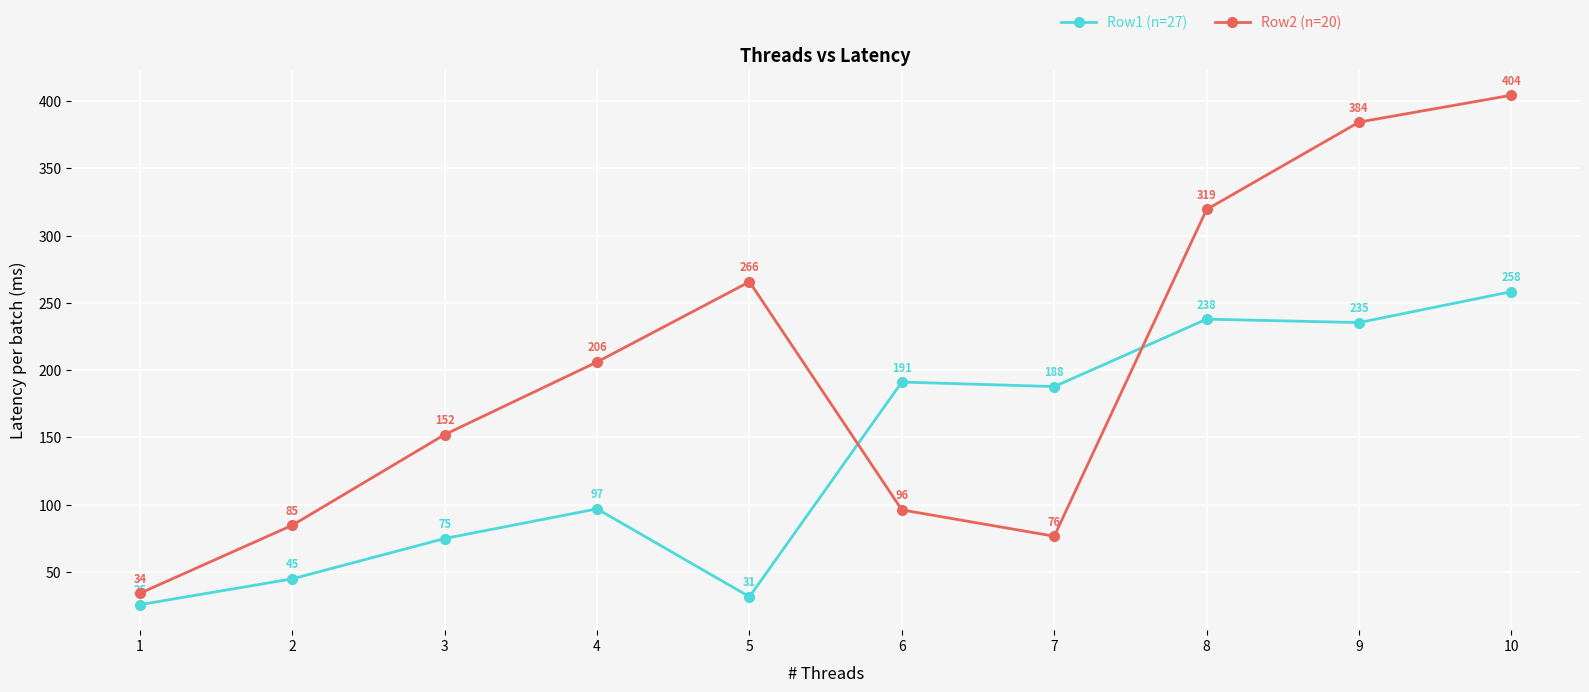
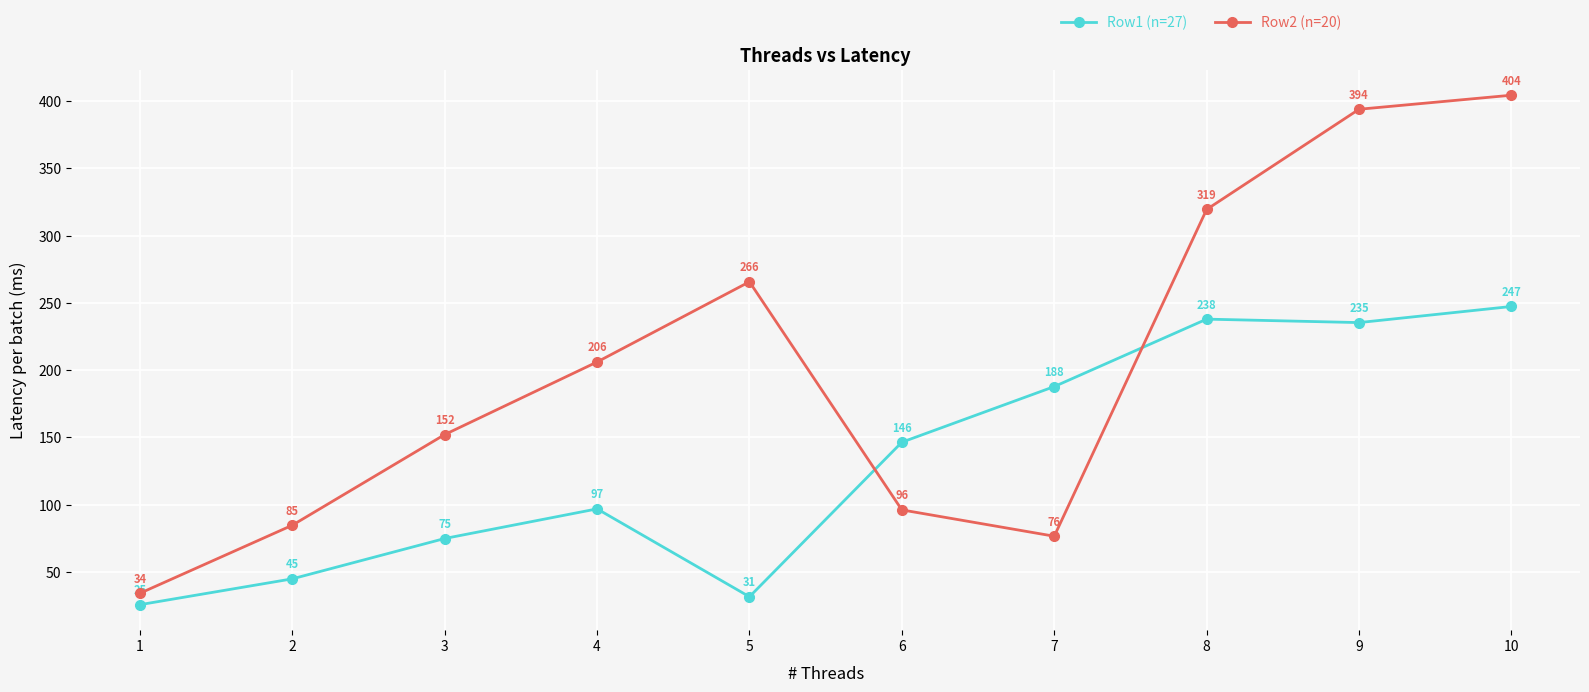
  {
    "Row1 (n=27)": {
      "2": 45,
      "3": 75,
      "4": 97,
      "5": 31,
-     "6": 191,
+     "6": 146,
      "7": 188,
      "8": 238,
      "9": 235,
-     "10": 258
+     "10": 247
    },
    "Row2 (n=20)": {
      "1": 34,
      "2": 85,
      "3": 152,
      "4": 206,
      "5": 266,
      "6": 96,
      "7": 76,
      "8": 319,
-     "9": 384,
+     "9": 394,
      "10": 404
    }
  }
